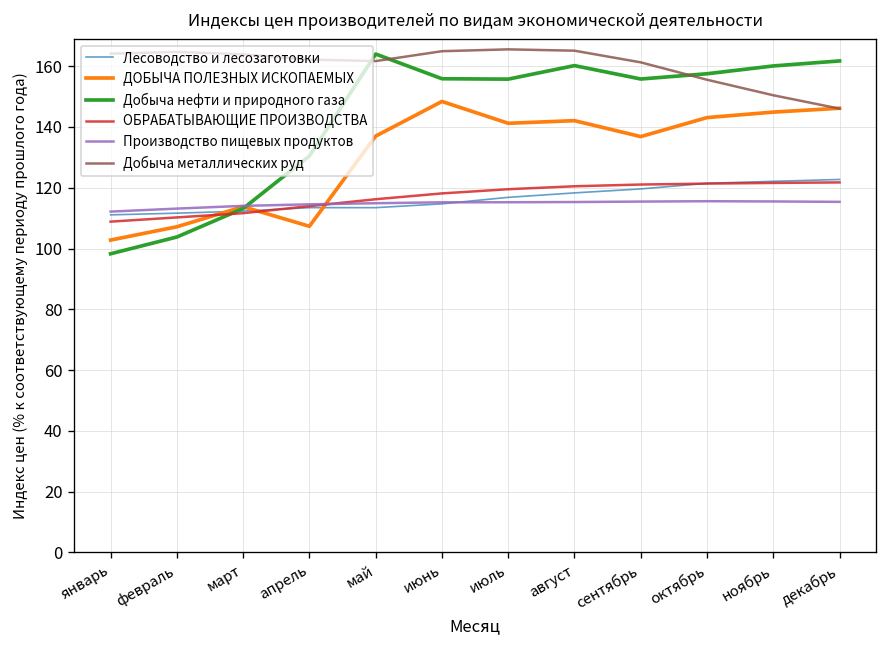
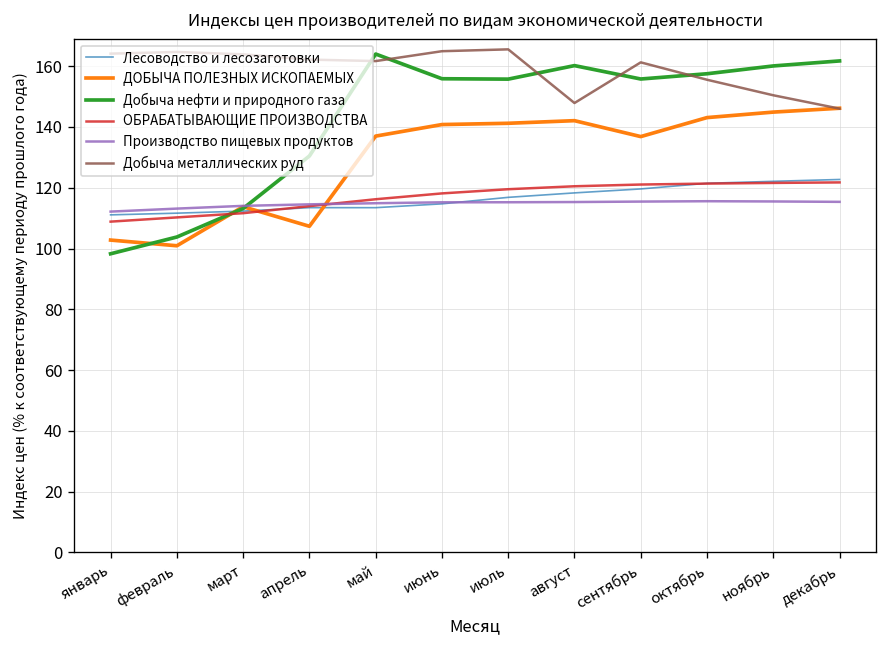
  {
    "Лесоводство и лесозаготовки": {
      "январь": 111,
      "февраль": 112,
      "май": 113,
      "июль": 117,
      "август": 118,
      "сентябрь": 120
    },
    "ДОБЫЧА ПОЛЕЗНЫХ ИСКОПАЕМЫХ": {
      "январь": 103,
-     "февраль": 107,
+     "февраль": 101,
      "апрель": 107,
      "май": 137,
-     "июнь": 148,
+     "июнь": 141,
      "июль": 141,
      "август": 142,
      "сентябрь": 137,
      "октябрь": 143,
      "ноябрь": 145
    },
    "Добыча нефти и природного газа": {
      "январь": 98,
      "февраль": 104,
      "май": 164,
      "июнь": 156,
      "июль": 156,
      "август": 160,
      "сентябрь": 156,
      "октябрь": 158,
      "ноябрь": 160,
      "декабрь": 162
    },
    "ОБРАБАТЫВАЮЩИЕ ПРОИЗВОДСТВА": {
      "январь": 109,
      "февраль": 110,
      "май": 116,
      "июнь": 118,
      "июль": 120,
      "август": 120,
      "сентябрь": 121
    },
    "Производство пищевых продуктов": {
      "январь": 112,
      "февраль": 113,
      "май": 115,
      "июль": 115,
      "август": 115,
      "сентябрь": 115,
      "октябрь": 116,
      "ноябрь": 115,
      "декабрь": 115
    },
    "Добыча металлических руд": {
      "май": 162,
      "июнь": 165,
      "июль": 166,
-     "август": 165,
+     "август": 148,
      "сентябрь": 161,
      "октябрь": 156,
      "ноябрь": 150
    }
  }
